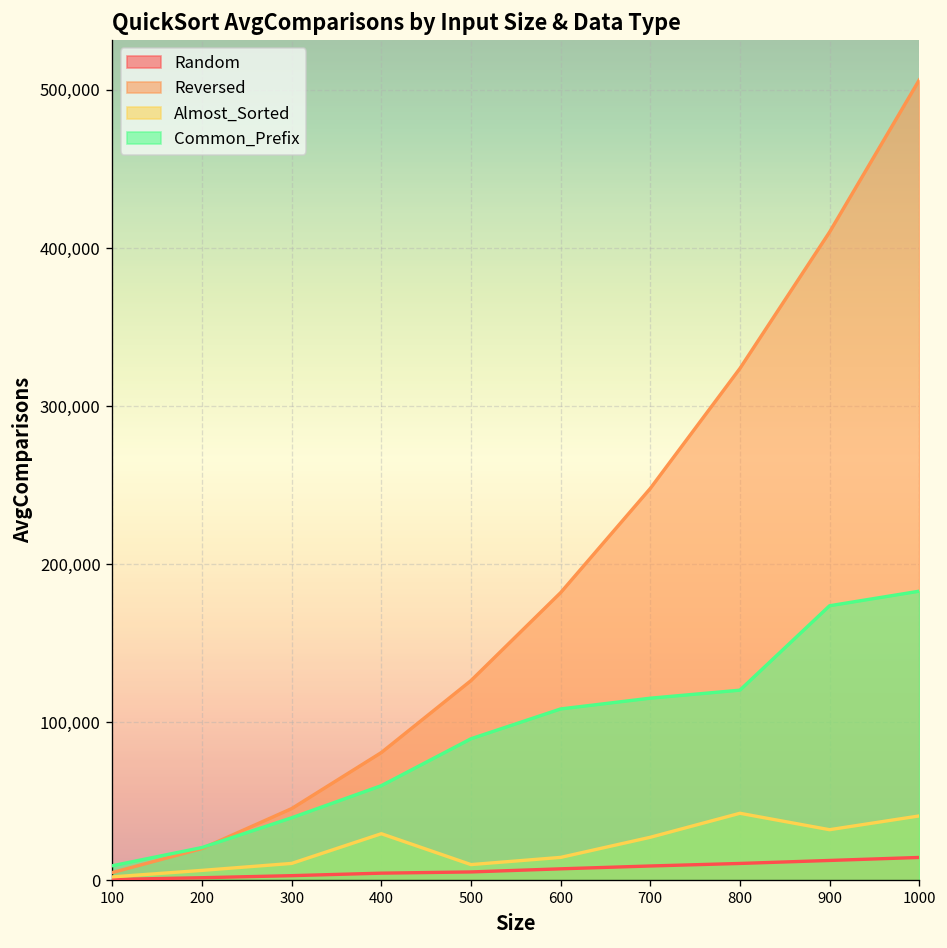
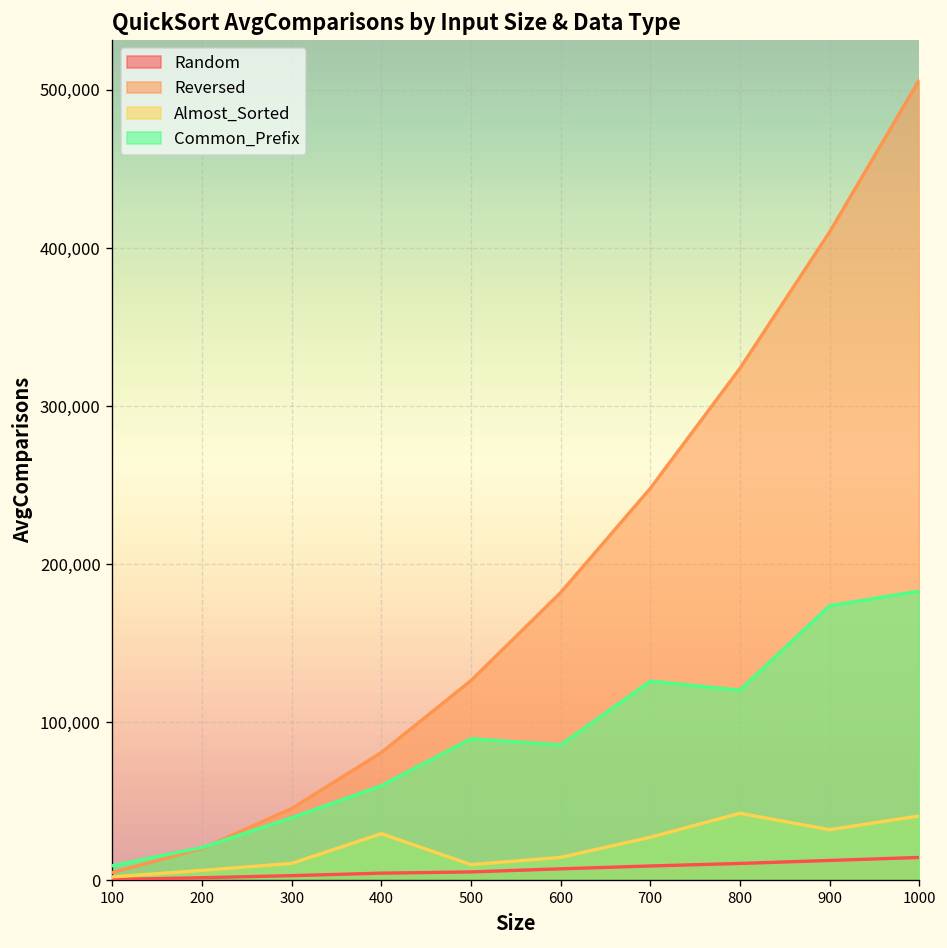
  {
    "Common_Prefix": {
      "100": "9,000",
      "300": "40,000",
      "400": "60,000",
      "500": "90,000",
-     "600": "108,000",
-     "700": "115,000",
+     "600": "86,000",
+     "700": "126,000",
      "800": "120,000",
      "900": "174,000",
      "1000": "183,000"
    }
  }
